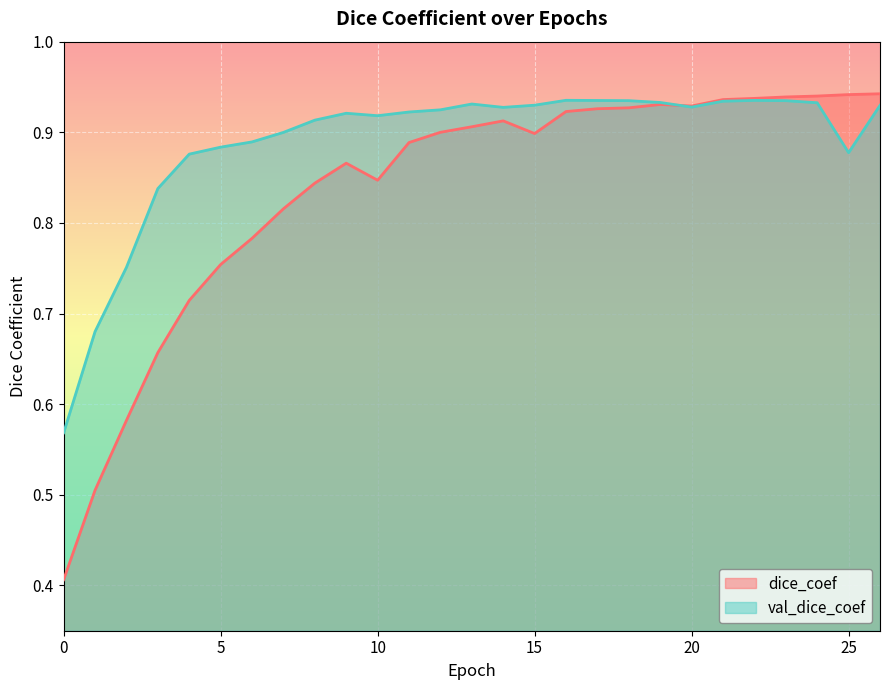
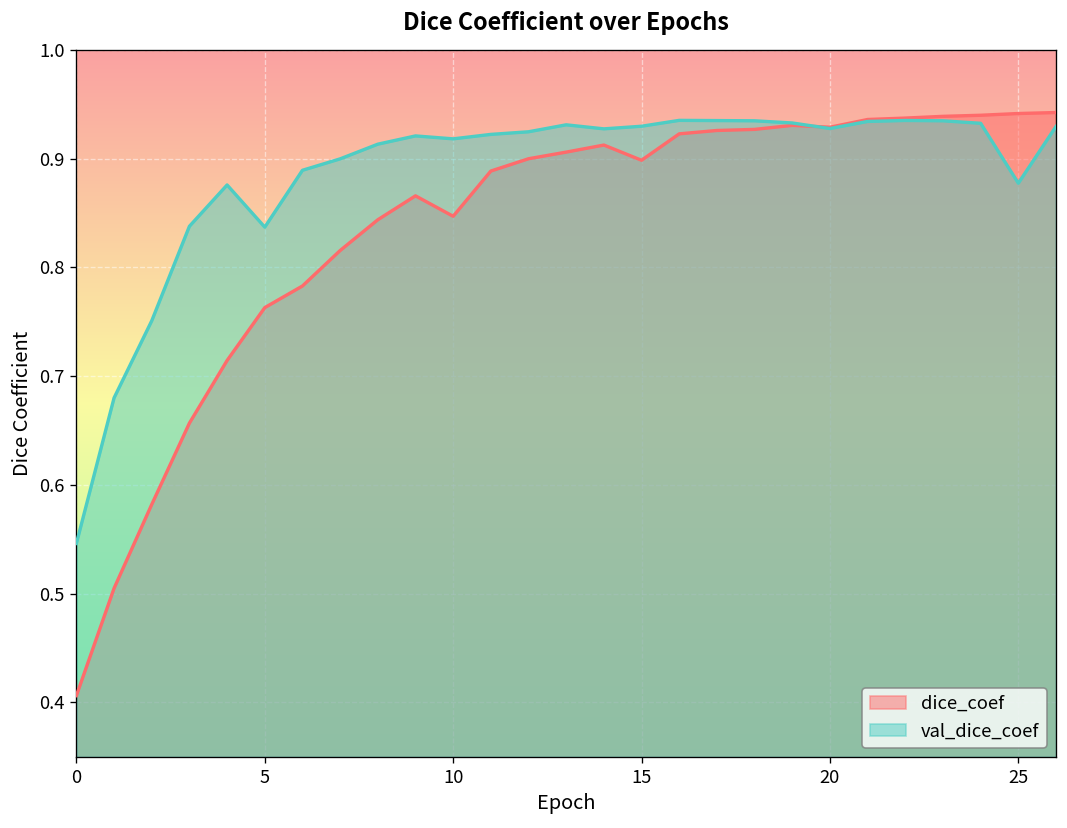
  {
    "dice_coef": {
      "0": 0.41,
-     "5": 0.75,
+     "5": 0.76,
      "10": 0.85,
      "15": 0.90,
      "25": 0.94
    },
    "val_dice_coef": {
-     "0": 0.57,
-     "5": 0.88,
+     "0": 0.55,
+     "5": 0.84,
      "10": 0.92,
      "15": 0.93,
      "25": 0.88
    }
  }
